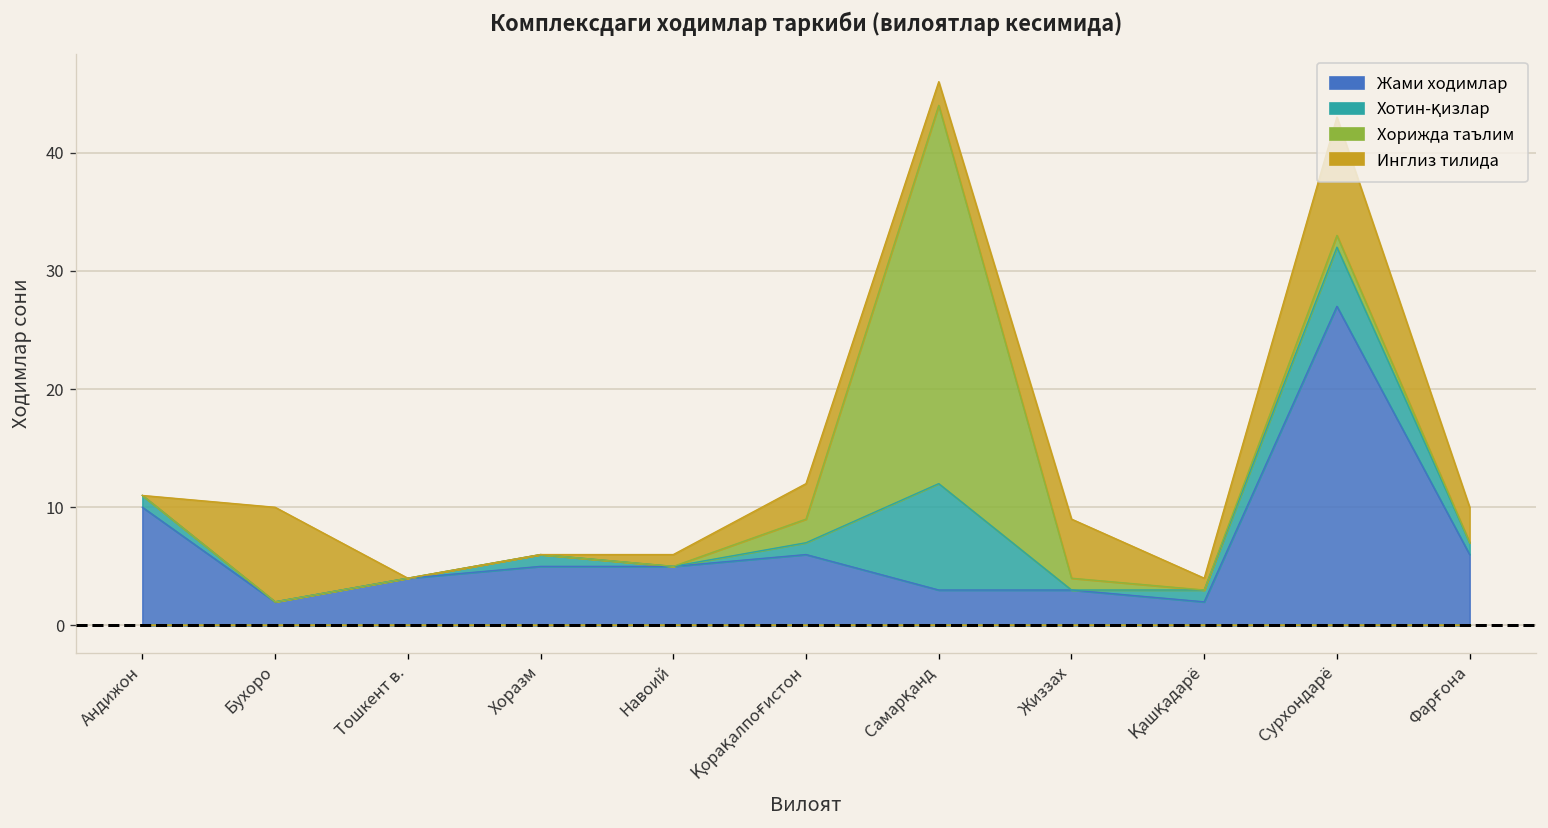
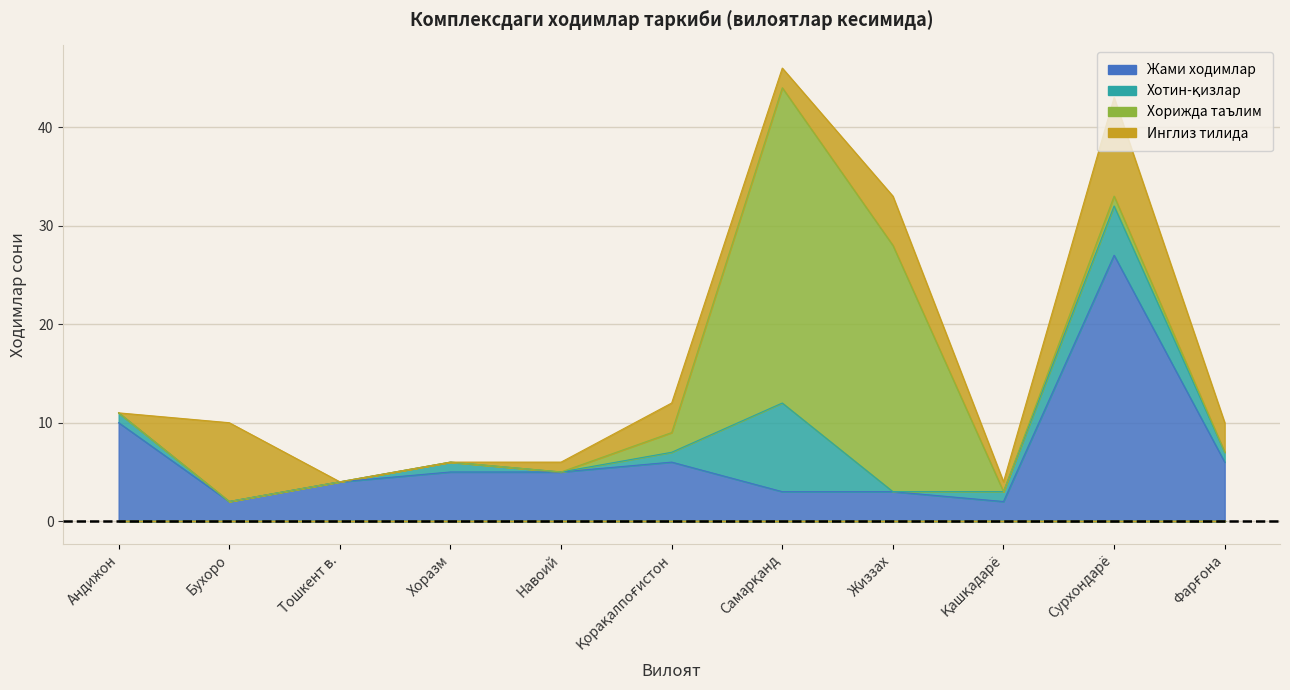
  {
    "Хотин-қизлар": {
      "Қорақалпоғистон": 1,
      "Самарқанд": 9,
      "Сурхондарё": 5
    },
    "Хорижда таълим": {
      "Қорақалпоғистон": 2,
      "Самарқанд": 32,
-     "Жиззах": 1,
+     "Жиззах": 25,
      "Сурхондарё": 1
    },
    "Инглиз тилида": {
      "Бухоро": 8,
      "Навоий": 1,
      "Қорақалпоғистон": 3,
      "Самарқанд": 2,
      "Жиззах": 5,
      "Қашқадарё": 1,
      "Фарғона": 3
    }
  }
